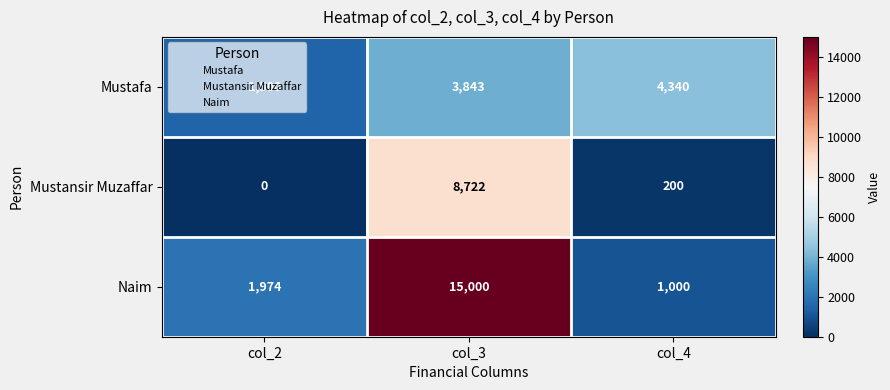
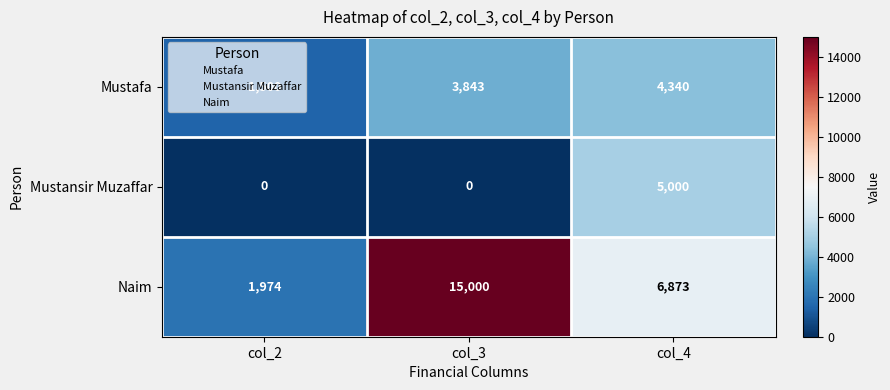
  {
    "Mustafa": {
      "col_3": "3,843",
      "col_4": "4,340"
    },
    "Mustansir Muzaffar": {
      "col_2": "0",
-     "col_3": "8,722",
-     "col_4": "200"
+     "col_3": "0",
+     "col_4": "5,000"
    },
    "Naim": {
      "col_2": "1,974",
      "col_3": "15,000",
-     "col_4": "1,000"
+     "col_4": "6,873"
    }
  }
